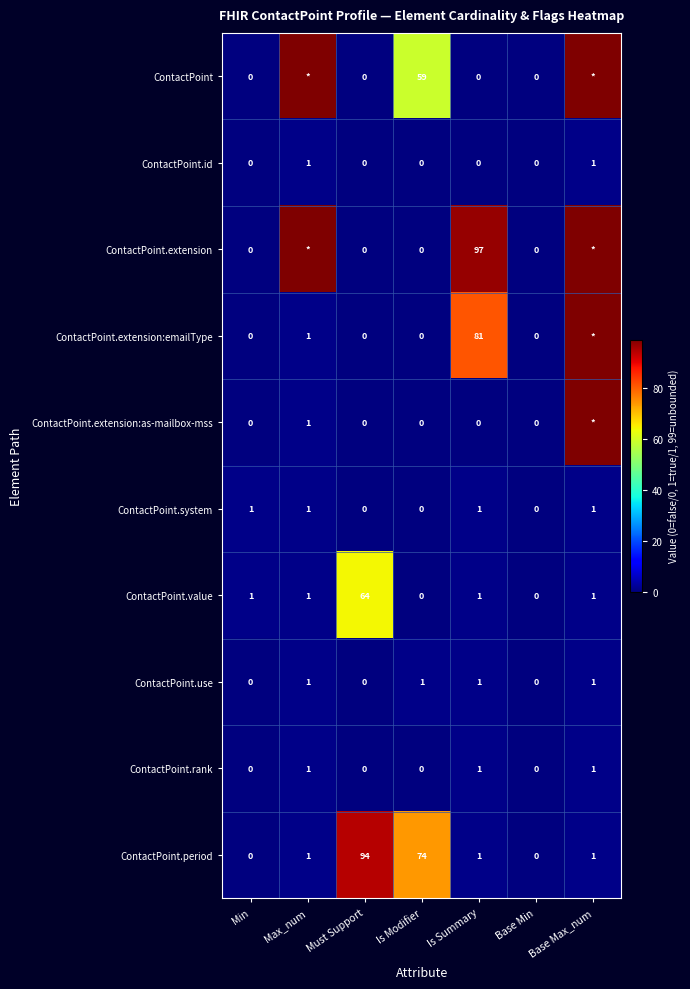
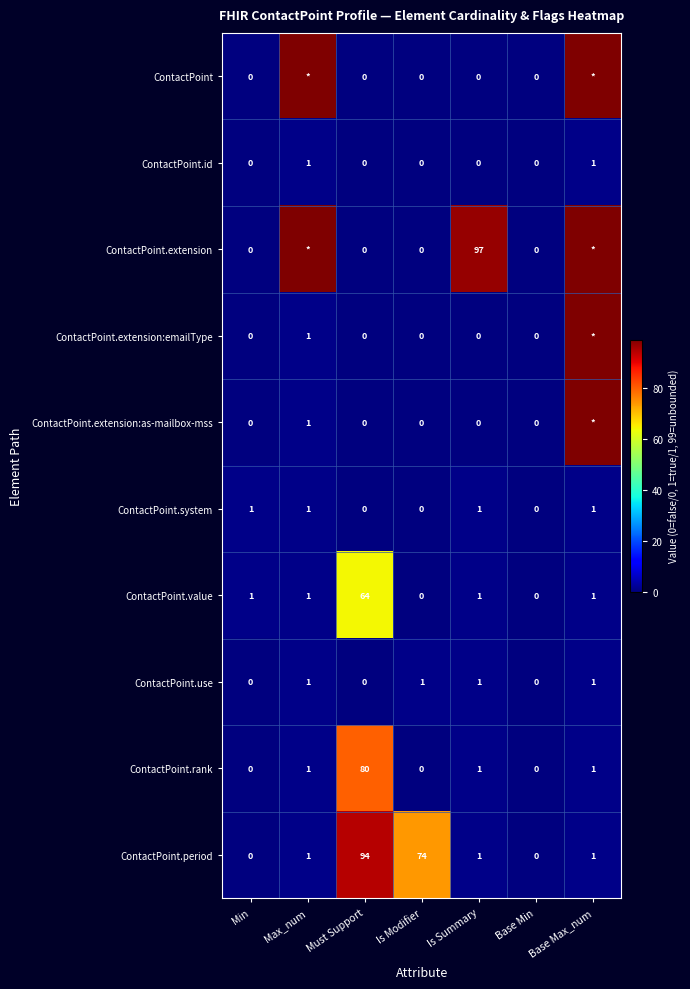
  {
    "ContactPoint": {
      "Min": 0,
      "Must Support": 0,
-     "Is Modifier": 59,
+     "Is Modifier": 0,
      "Is Summary": 0,
      "Base Min": 0
    },
    "ContactPoint.id": {
      "Min": 0,
      "Max_num": 1,
      "Must Support": 0,
      "Is Modifier": 0,
      "Is Summary": 0,
      "Base Min": 0,
      "Base Max_num": 1
    },
    "ContactPoint.extension": {
      "Min": 0,
      "Must Support": 0,
      "Is Modifier": 0,
      "Is Summary": 97,
      "Base Min": 0
    },
    "ContactPoint.extension:emailType": {
      "Min": 0,
      "Max_num": 1,
      "Must Support": 0,
      "Is Modifier": 0,
-     "Is Summary": 81,
+     "Is Summary": 0,
      "Base Min": 0
    },
    "ContactPoint.extension:as-mailbox-mss": {
      "Min": 0,
      "Max_num": 1,
      "Must Support": 0,
      "Is Modifier": 0,
      "Is Summary": 0,
      "Base Min": 0
    },
    "ContactPoint.system": {
      "Min": 1,
      "Max_num": 1,
      "Must Support": 0,
      "Is Modifier": 0,
      "Is Summary": 1,
      "Base Min": 0,
      "Base Max_num": 1
    },
    "ContactPoint.value": {
      "Min": 1,
      "Max_num": 1,
      "Must Support": 64,
      "Is Modifier": 0,
      "Is Summary": 1,
      "Base Min": 0,
      "Base Max_num": 1
    },
    "ContactPoint.use": {
      "Min": 0,
      "Max_num": 1,
      "Must Support": 0,
      "Is Modifier": 1,
      "Is Summary": 1,
      "Base Min": 0,
      "Base Max_num": 1
    },
    "ContactPoint.rank": {
      "Min": 0,
      "Max_num": 1,
-     "Must Support": 0,
+     "Must Support": 80,
      "Is Modifier": 0,
      "Is Summary": 1,
      "Base Min": 0,
      "Base Max_num": 1
    },
    "ContactPoint.period": {
      "Min": 0,
      "Max_num": 1,
      "Must Support": 94,
      "Is Modifier": 74,
      "Is Summary": 1,
      "Base Min": 0,
      "Base Max_num": 1
    }
  }
